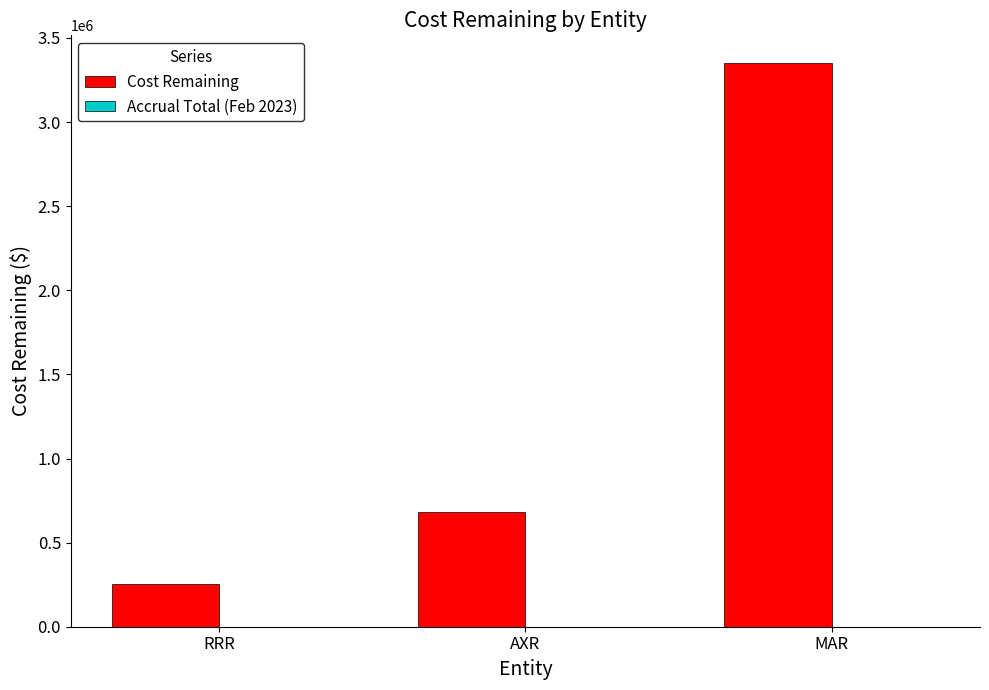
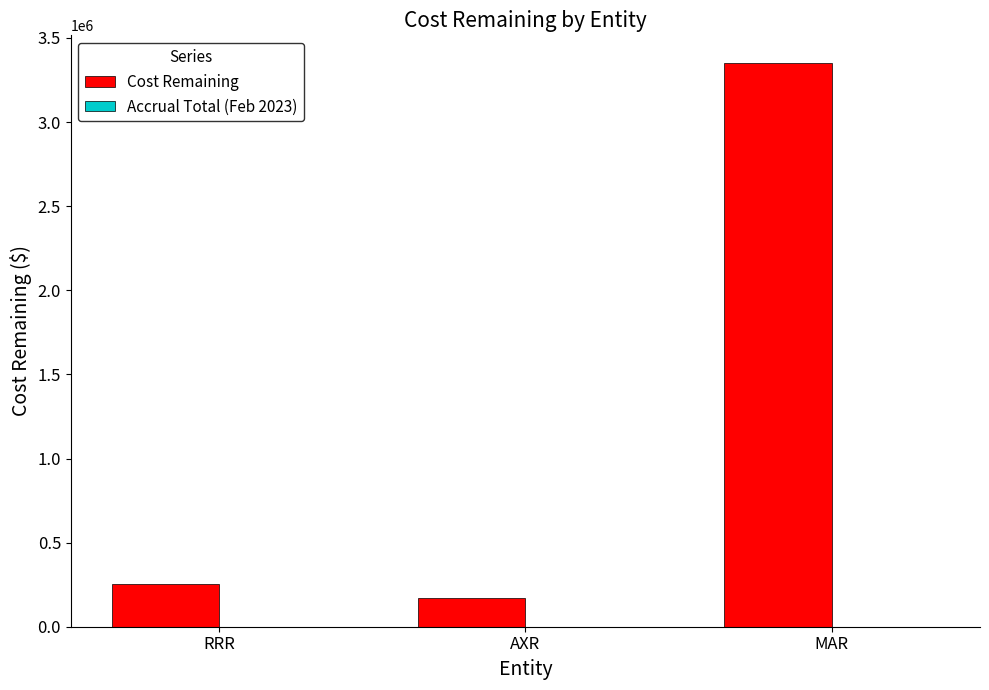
  {
    "Cost Remaining": {
      "RRR": 250000,
-     "AXR": 680000,
+     "AXR": 170000,
      "MAR": 3350000
    },
    "Accrual Total (Feb 2023)": {
      "RRR": 0,
      "AXR": 0,
      "MAR": 0
    }
  }
